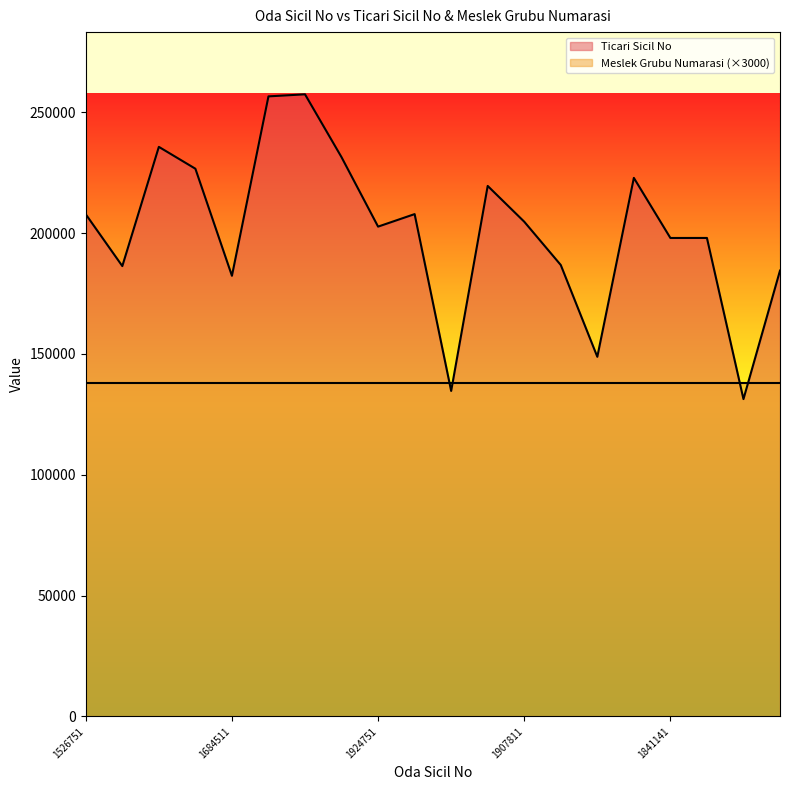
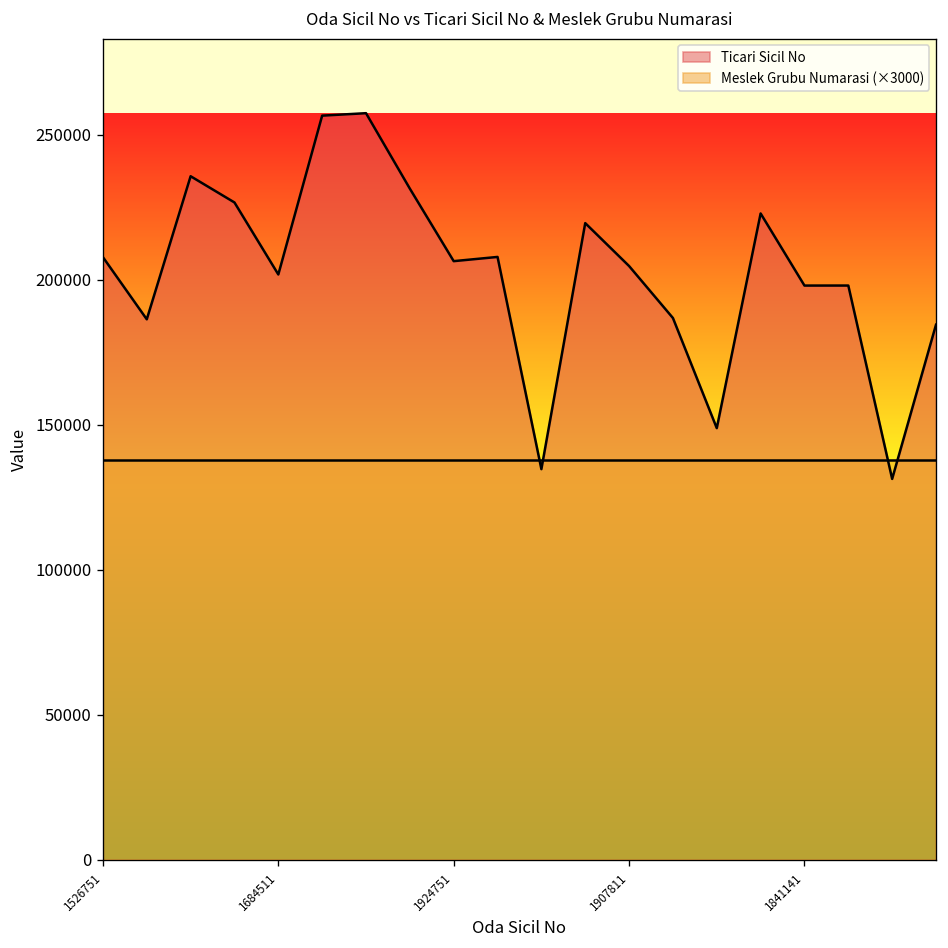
  {
    "Ticari Sicil No": {
      "1526751": 208000,
-     "1684511": 182000,
-     "1924751": 203000,
+     "1684511": 202000,
+     "1924751": 206000,
      "1907811": 205000,
      "1841141": 198000
    },
    "Meslek Grubu Numarasi (×3000)": {
      "1526751": 138000,
      "1684511": 138000,
      "1924751": 138000,
      "1907811": 138000,
      "1841141": 138000
    }
  }
